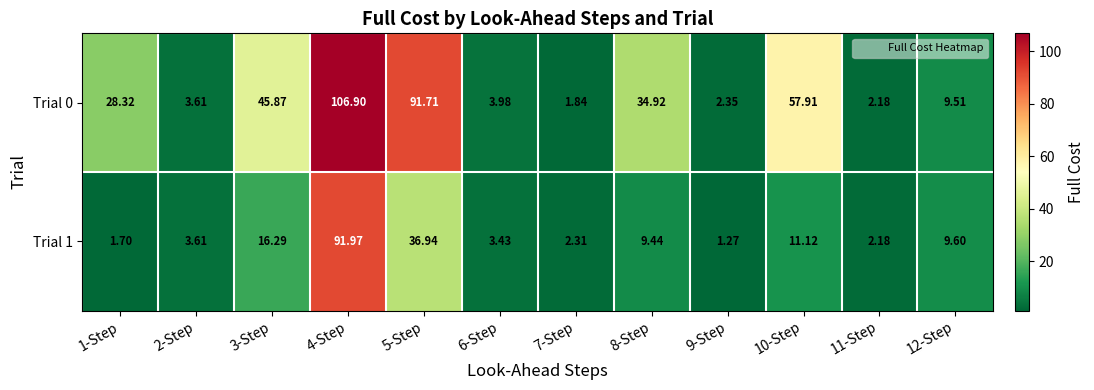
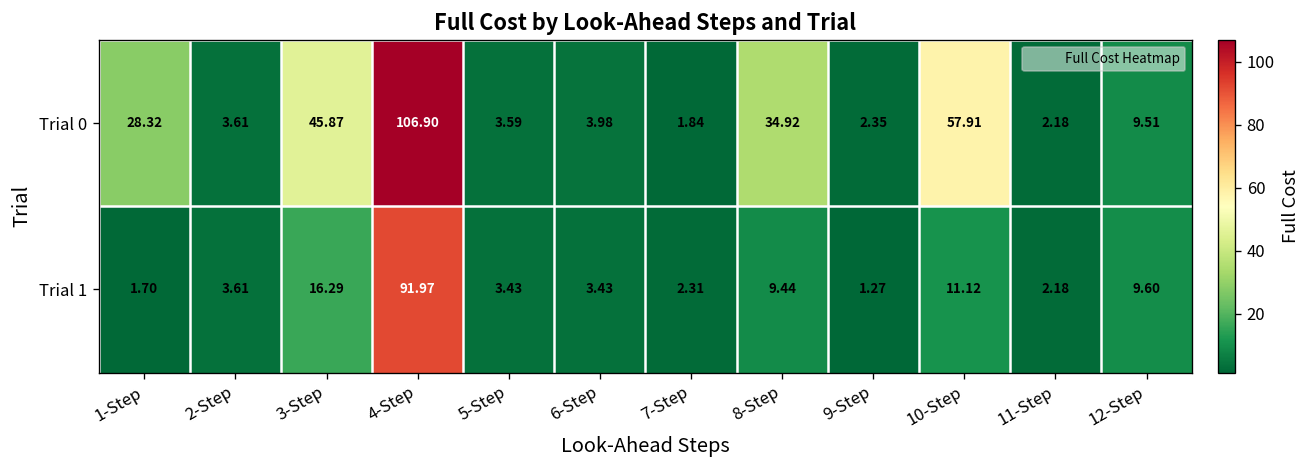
  {
    "Trial 0": {
      "1-Step": 28.32,
      "2-Step": 3.61,
      "3-Step": 45.87,
      "4-Step": 106.90,
-     "5-Step": 91.71,
+     "5-Step": 3.59,
      "6-Step": 3.98,
      "7-Step": 1.84,
      "8-Step": 34.92,
      "9-Step": 2.35,
      "10-Step": 57.91,
      "11-Step": 2.18,
      "12-Step": 9.51
    },
    "Trial 1": {
      "1-Step": 1.70,
      "2-Step": 3.61,
      "3-Step": 16.29,
      "4-Step": 91.97,
-     "5-Step": 36.94,
+     "5-Step": 3.43,
      "6-Step": 3.43,
      "7-Step": 2.31,
      "8-Step": 9.44,
      "9-Step": 1.27,
      "10-Step": 11.12,
      "11-Step": 2.18,
      "12-Step": 9.60
    }
  }
